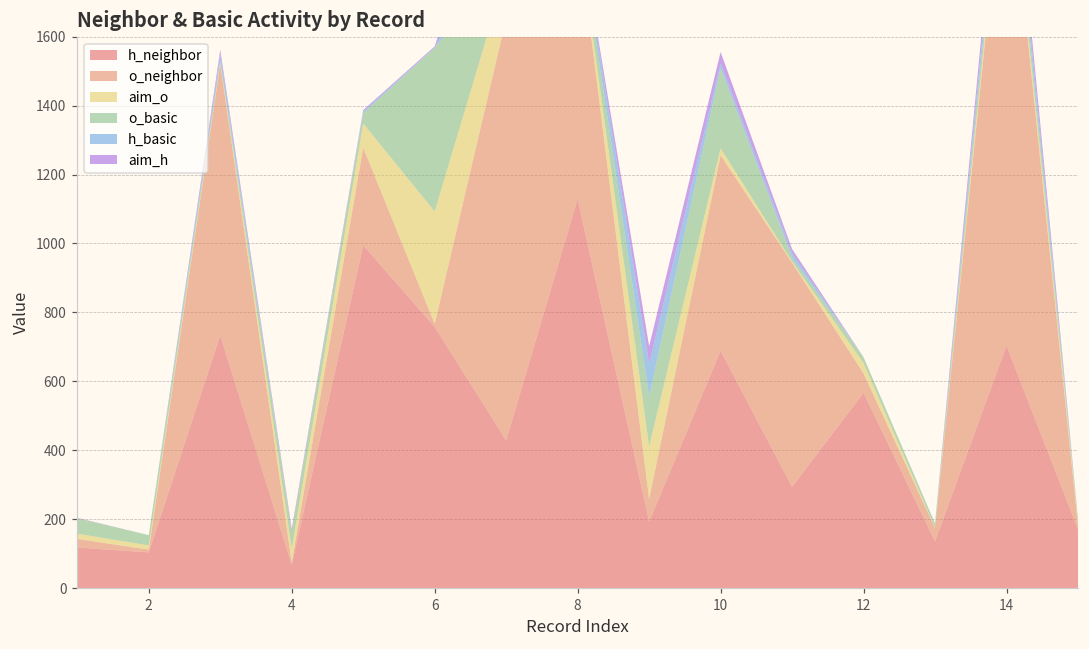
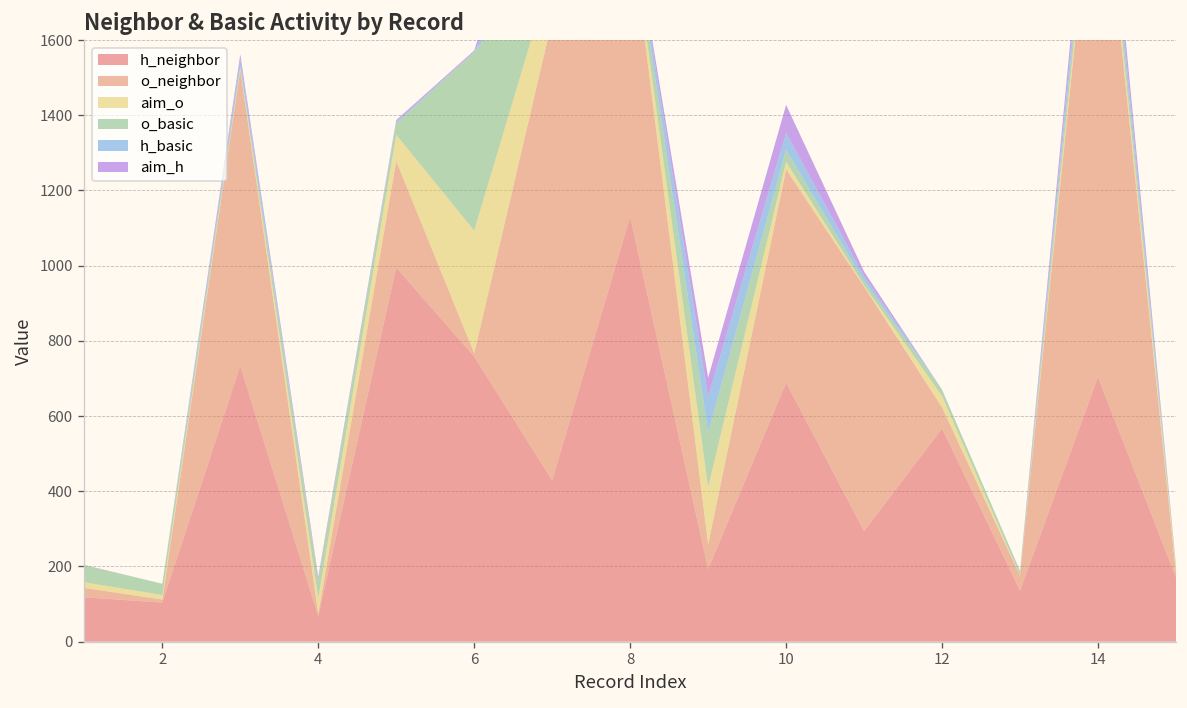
  {
    "o_basic": {
-     "10": 230
+     "10": 30
    },
    "h_basic": {
-     "10": 10
+     "10": 50
    },
    "aim_h": {
-     "10": 30
+     "10": 70
    }
  }
